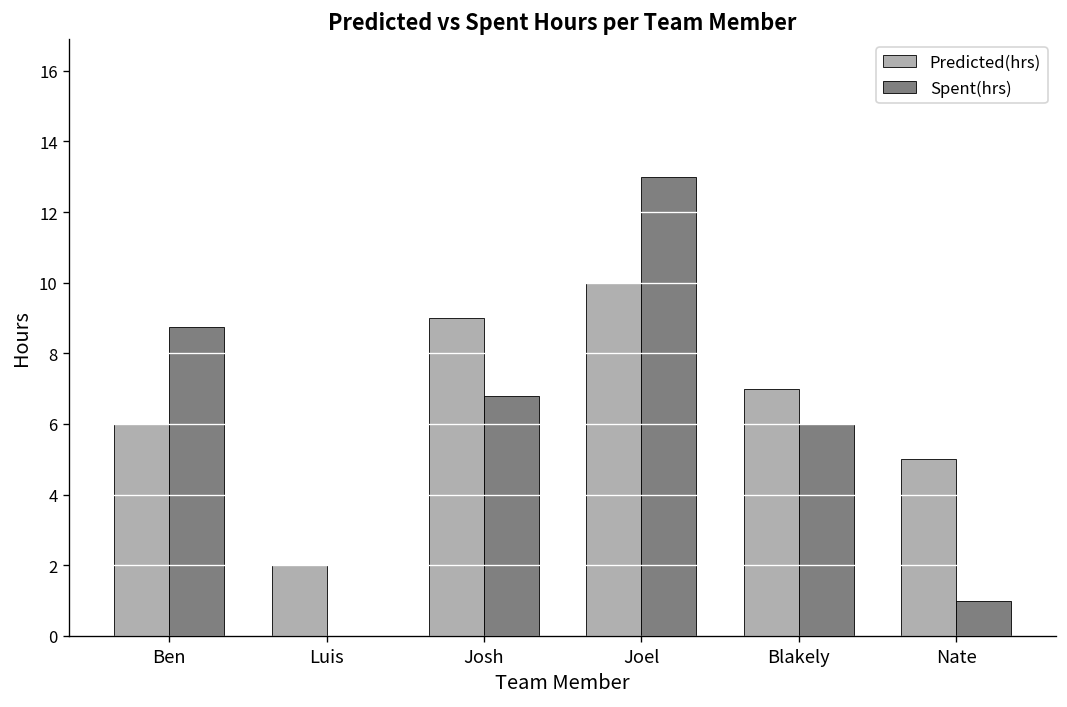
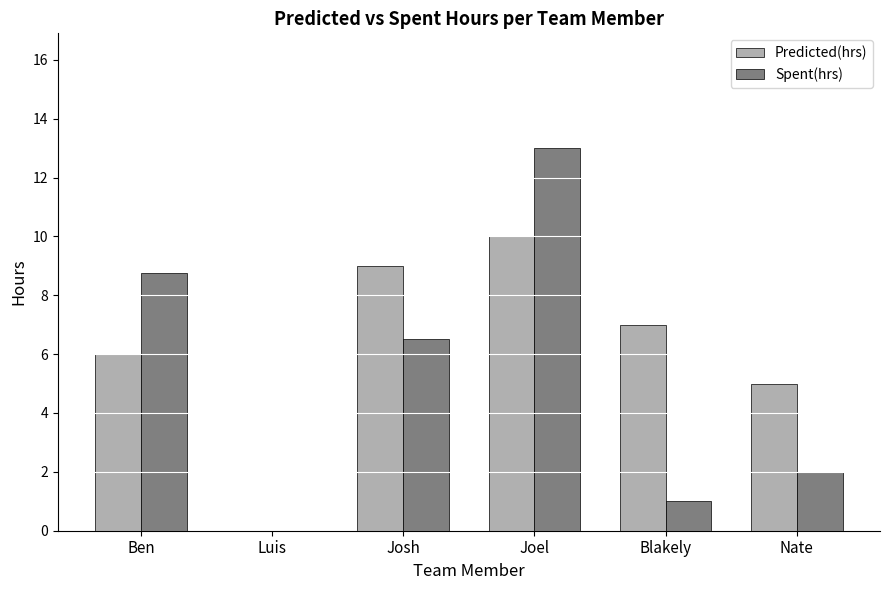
  {
    "Predicted(hrs)": {
      "Ben": 6,
-     "Luis": 2,
+     "Luis": 0,
      "Josh": 9,
      "Joel": 10,
      "Blakely": 7,
      "Nate": 5
    },
    "Spent(hrs)": {
      "Ben": 8.8,
      "Luis": 0.0,
-     "Josh": 6.8,
+     "Josh": 6.5,
      "Joel": 13.0,
-     "Blakely": 6,
-     "Nate": 1
+     "Blakely": 1,
+     "Nate": 2
    }
  }
